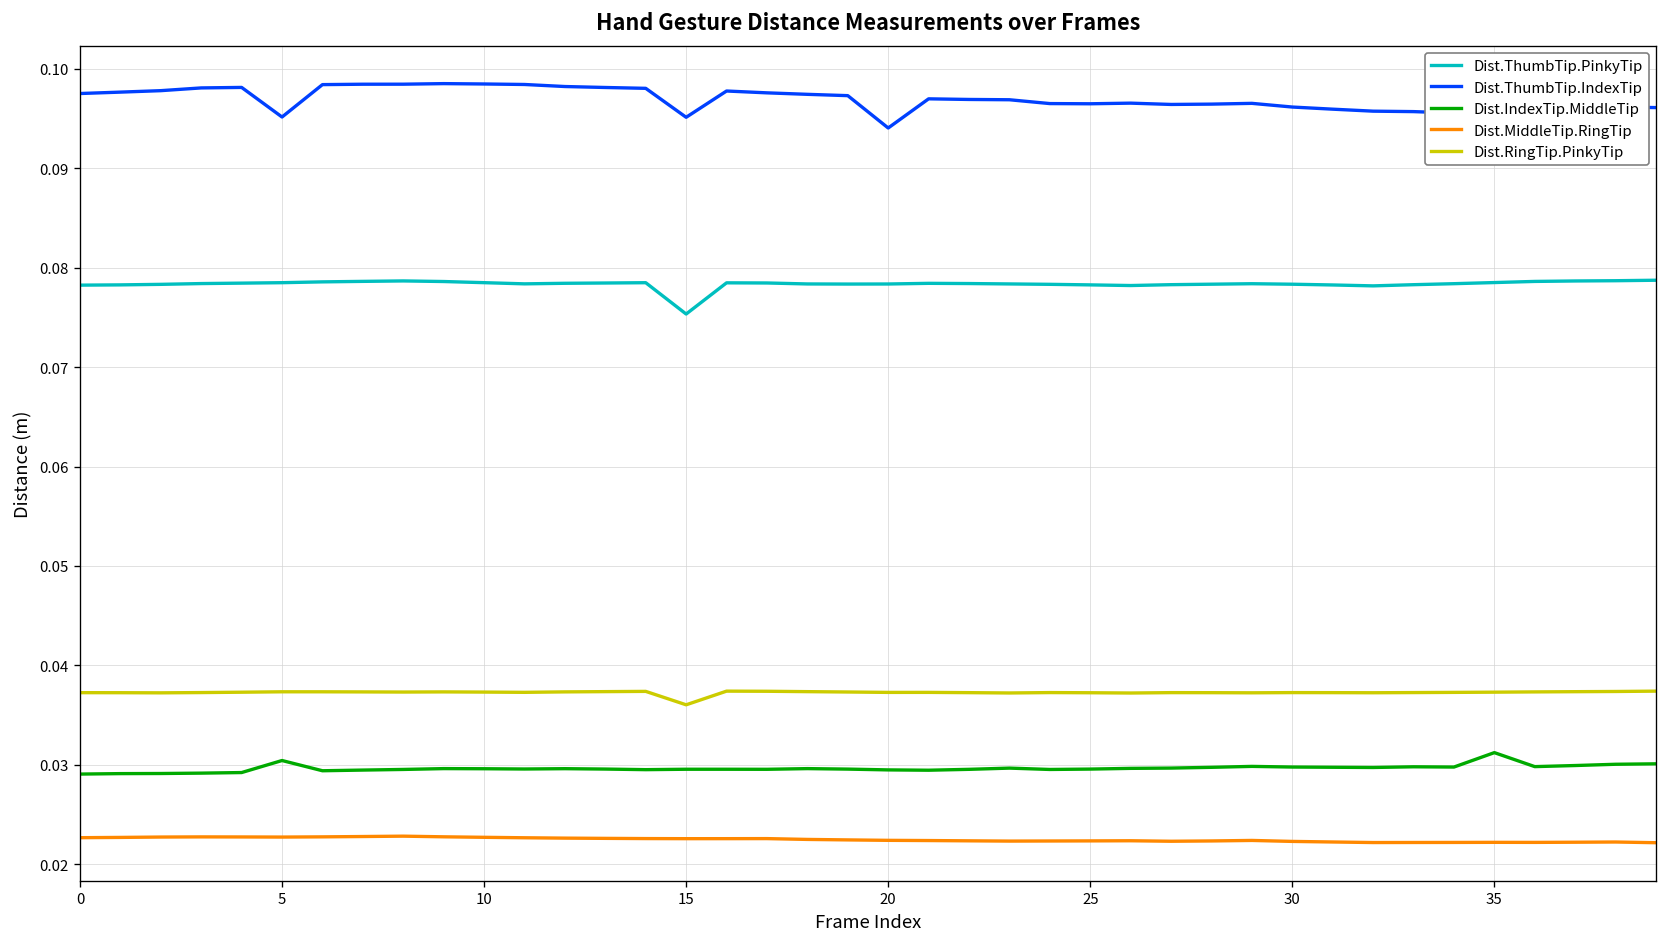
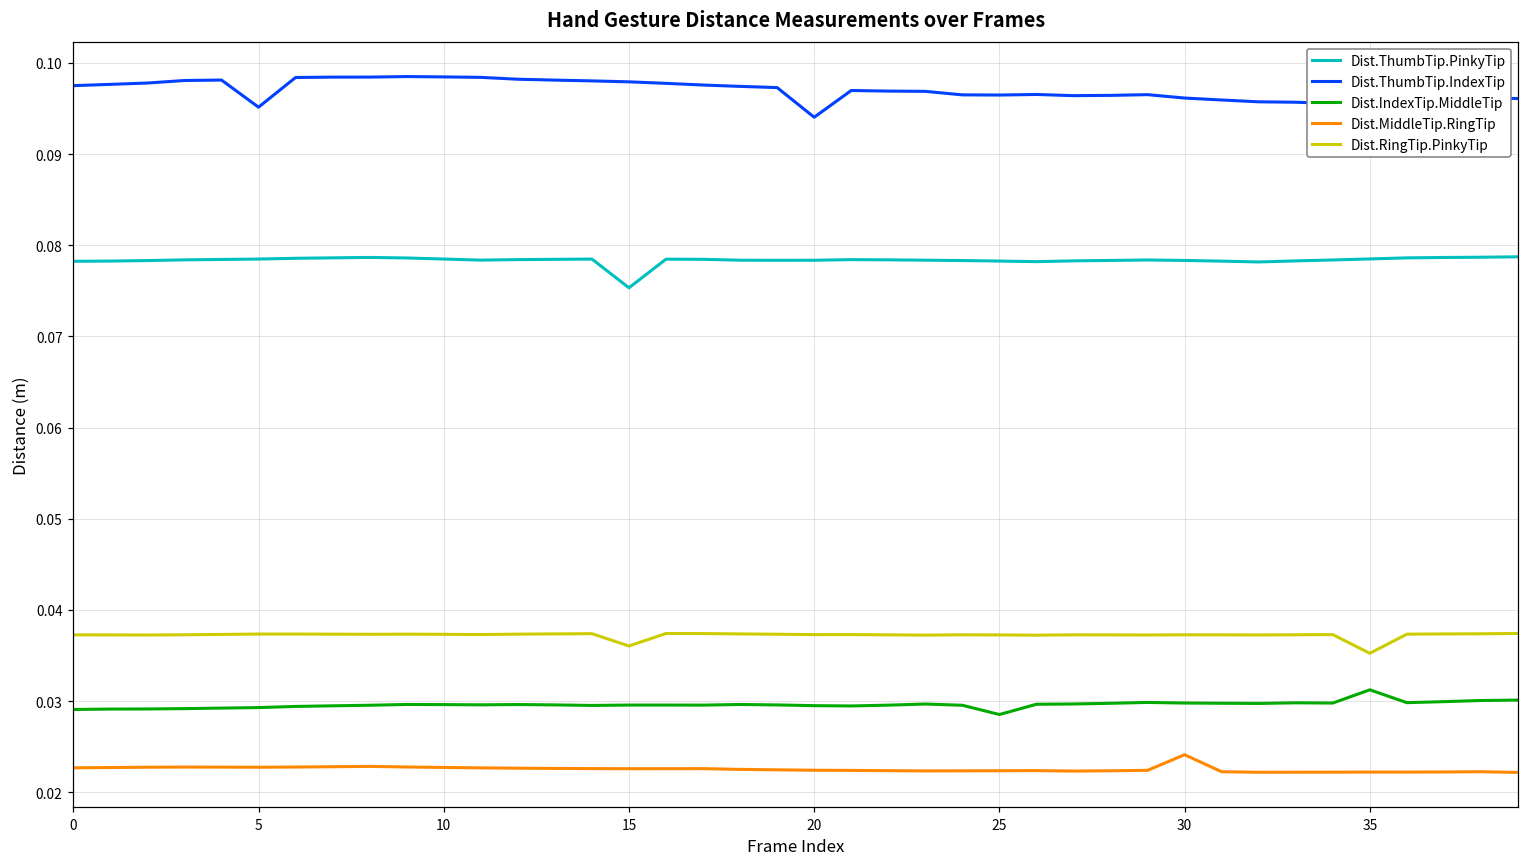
  {
    "Dist.ThumbTip.PinkyTip": {
      "0": 0.078,
      "5": 0.078,
      "10": 0.078,
      "15": 0.075,
      "20": 0.078,
      "25": 0.078,
      "30": 0.078,
      "35": 0.078
    },
    "Dist.ThumbTip.IndexTip": {
      "0": 0.097,
      "5": 0.095,
      "10": 0.098,
-     "15": 0.095,
+     "15": 0.098,
      "20": 0.094,
      "25": 0.096,
      "30": 0.096
    },
    "Dist.IndexTip.MiddleTip": {
      "0": 0.029,
-     "5": 0.030,
+     "5": 0.029,
      "10": 0.030,
      "15": 0.030,
      "20": 0.029,
-     "25": 0.030,
+     "25": 0.029,
      "30": 0.030,
      "35": 0.031
    },
    "Dist.MiddleTip.RingTip": {
      "0": 0.023,
      "5": 0.023,
      "10": 0.023,
      "15": 0.023,
      "20": 0.022,
      "25": 0.022,
-     "30": 0.022,
+     "30": 0.024,
      "35": 0.022
    },
    "Dist.RingTip.PinkyTip": {
      "0": 0.037,
      "5": 0.037,
      "10": 0.037,
      "15": 0.036,
      "20": 0.037,
      "25": 0.037,
      "30": 0.037,
-     "35": 0.037
+     "35": 0.035
    }
  }
